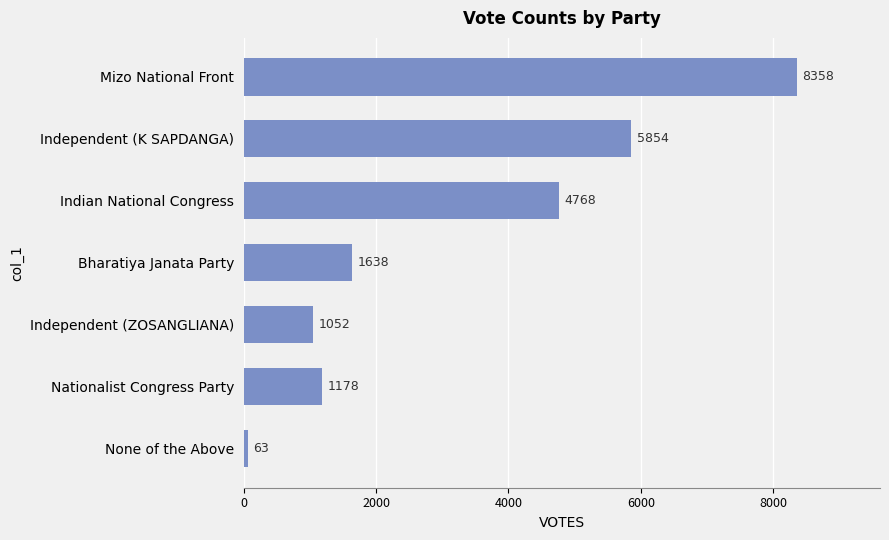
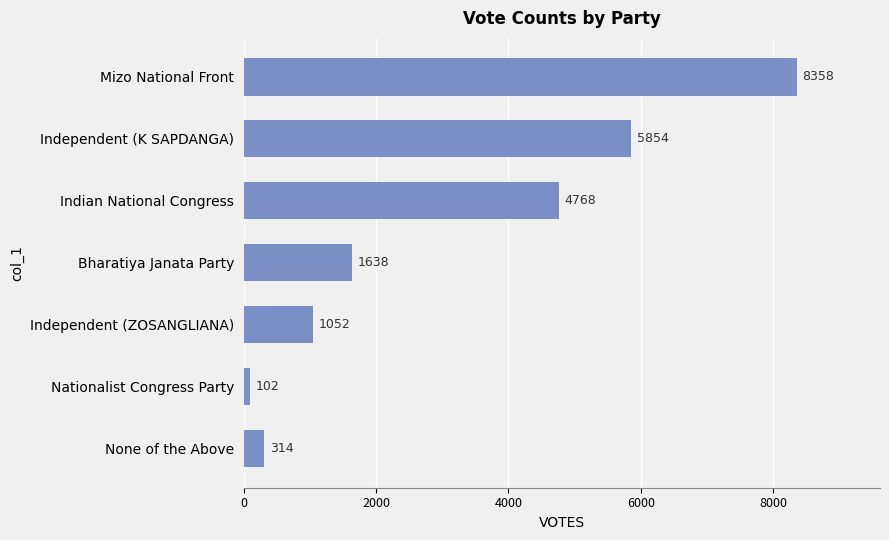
  {
    "Mizo National Front": 8358,
    "Independent (K SAPDANGA)": 5854,
    "Indian National Congress": 4768,
    "Bharatiya Janata Party": 1638,
    "Independent (ZOSANGLIANA)": 1052,
-   "Nationalist Congress Party": 1178,
-   "None of the Above": 63
+   "Nationalist Congress Party": 102,
+   "None of the Above": 314
  }
